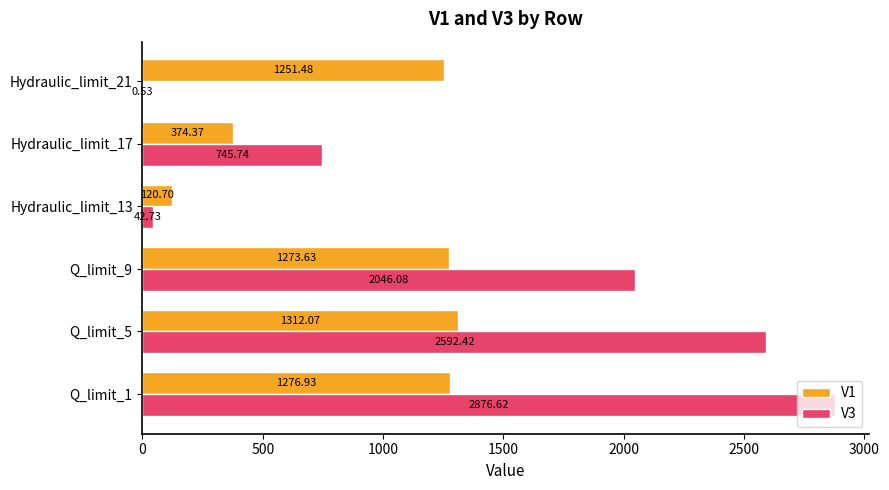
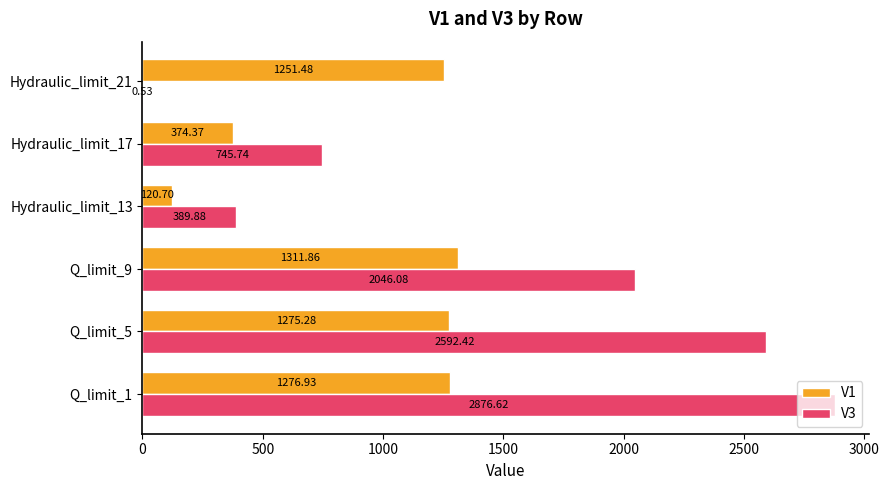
  {
    "V1": {
      "Hydraulic_limit_21": 1251.48,
      "Hydraulic_limit_17": 374.37,
      "Hydraulic_limit_13": 120.70,
-     "Q_limit_9": 1273.63,
-     "Q_limit_5": 1312.07,
+     "Q_limit_9": 1311.86,
+     "Q_limit_5": 1275.28,
      "Q_limit_1": 1276.93
    },
    "V3": {
      "Hydraulic_limit_21": 0.53,
      "Hydraulic_limit_17": 745.74,
-     "Hydraulic_limit_13": 42.73,
+     "Hydraulic_limit_13": 389.88,
      "Q_limit_9": 2046.08,
      "Q_limit_5": 2592.42
    }
  }
